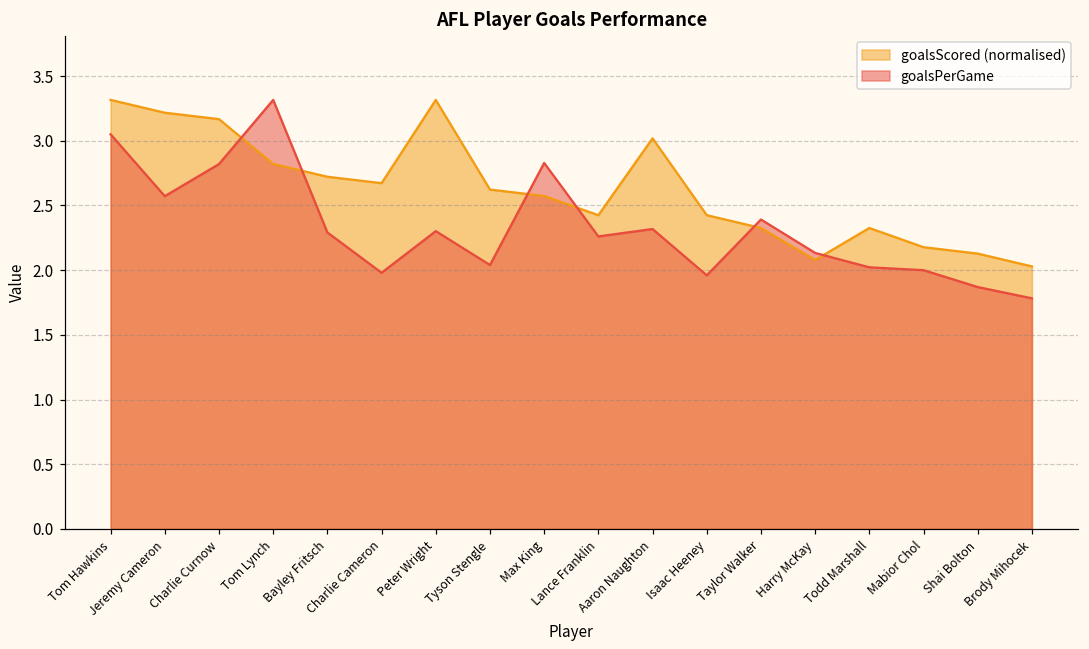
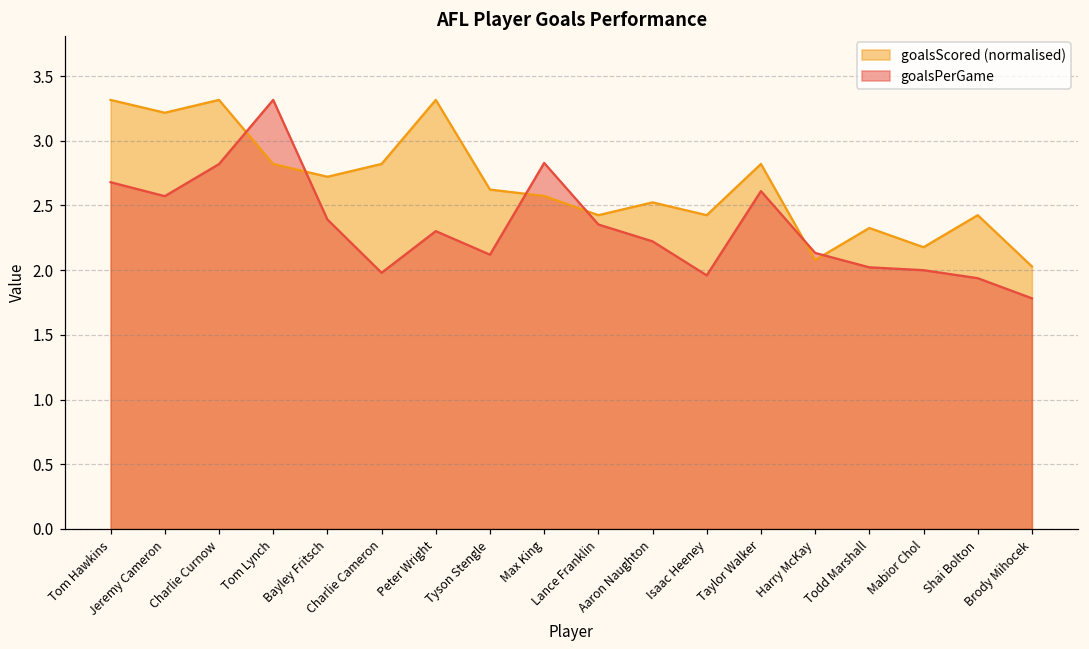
  {
    "goalsScored (normalised)": {
      "Tom Hawkins": 3.32,
      "Jeremy Cameron": 3.22,
-     "Charlie Curnow": 3.17,
+     "Charlie Curnow": 3.32,
      "Tom Lynch": 2.82,
      "Bayley Fritsch": 2.72,
-     "Charlie Cameron": 2.67,
+     "Charlie Cameron": 2.82,
      "Peter Wright": 3.32,
      "Tyson Stengle": 2.62,
      "Max King": 2.57,
      "Lance Franklin": 2.42,
-     "Aaron Naughton": 3.02,
+     "Aaron Naughton": 2.52,
      "Isaac Heeney": 2.42,
-     "Taylor Walker": 2.33,
+     "Taylor Walker": 2.82,
      "Harry McKay": 2.08,
      "Todd Marshall": 2.33,
      "Mabior Chol": 2.18,
-     "Shai Bolton": 2.13,
+     "Shai Bolton": 2.42,
      "Brody Mihocek": 2.03
    },
    "goalsPerGame": {
-     "Tom Hawkins": 3.05,
+     "Tom Hawkins": 2.68,
      "Jeremy Cameron": 2.57,
      "Charlie Curnow": 2.82,
      "Tom Lynch": 3.32,
-     "Bayley Fritsch": 2.29,
+     "Bayley Fritsch": 2.39,
      "Charlie Cameron": 1.98,
      "Peter Wright": 2.30,
-     "Tyson Stengle": 2.04,
+     "Tyson Stengle": 2.12,
      "Max King": 2.83,
-     "Lance Franklin": 2.26,
-     "Aaron Naughton": 2.32,
+     "Lance Franklin": 2.35,
+     "Aaron Naughton": 2.22,
      "Isaac Heeney": 1.96,
-     "Taylor Walker": 2.39,
+     "Taylor Walker": 2.61,
      "Harry McKay": 2.13,
      "Todd Marshall": 2.02,
      "Mabior Chol": 2.00,
-     "Shai Bolton": 1.87,
+     "Shai Bolton": 1.94,
      "Brody Mihocek": 1.78
    }
  }
